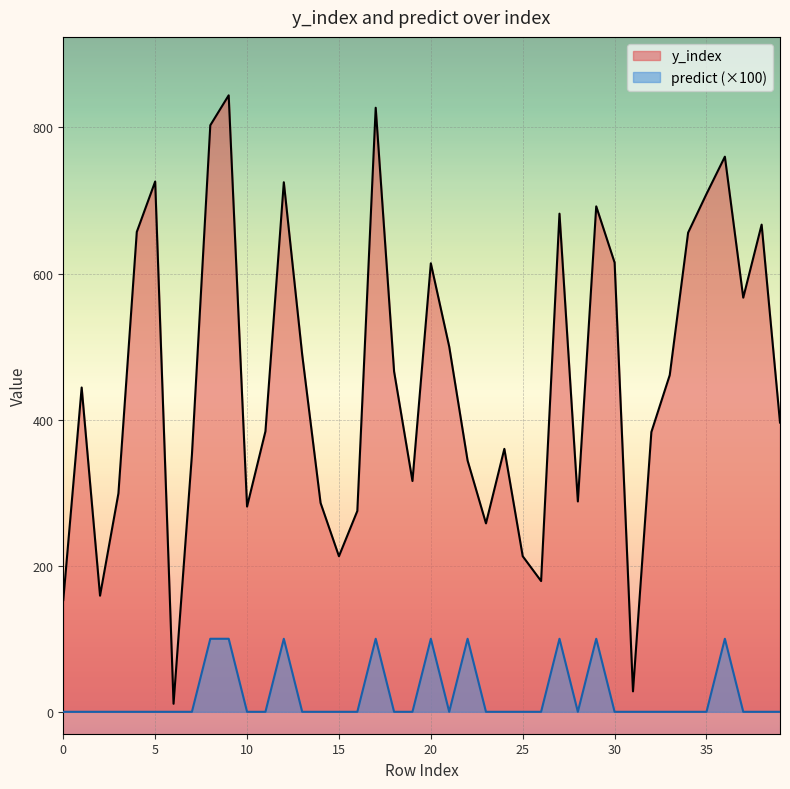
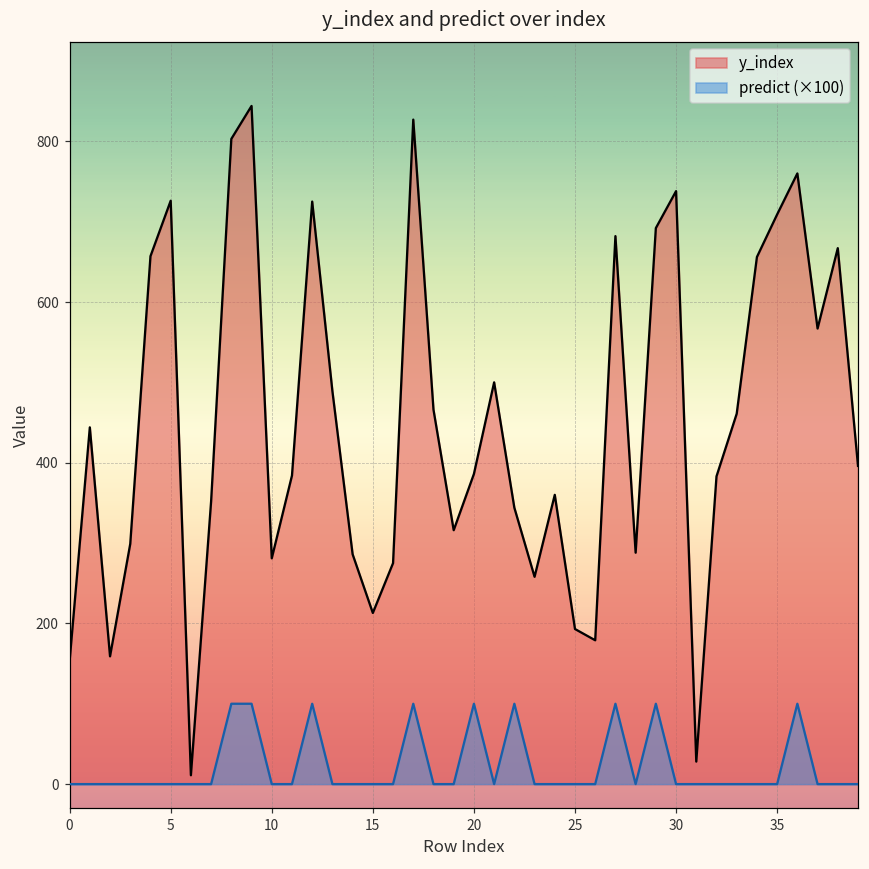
  {
    "y_index": {
      "0": 150,
      "5": 730,
      "10": 280,
      "15": 210,
-     "20": 610,
-     "25": 210,
-     "30": 620,
+     "20": 390,
+     "25": 190,
+     "30": 740,
      "35": 710
    },
    "predict (×100)": {
      "0": 0,
      "5": 0,
      "10": 0,
      "15": 0,
      "20": 100,
      "25": 0,
      "30": 0,
      "35": 0
    }
  }
